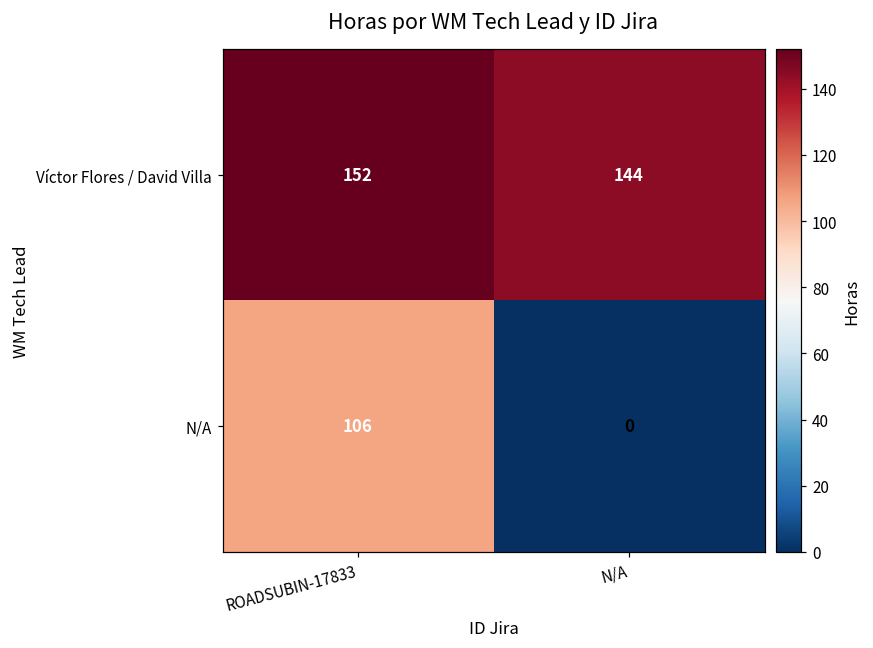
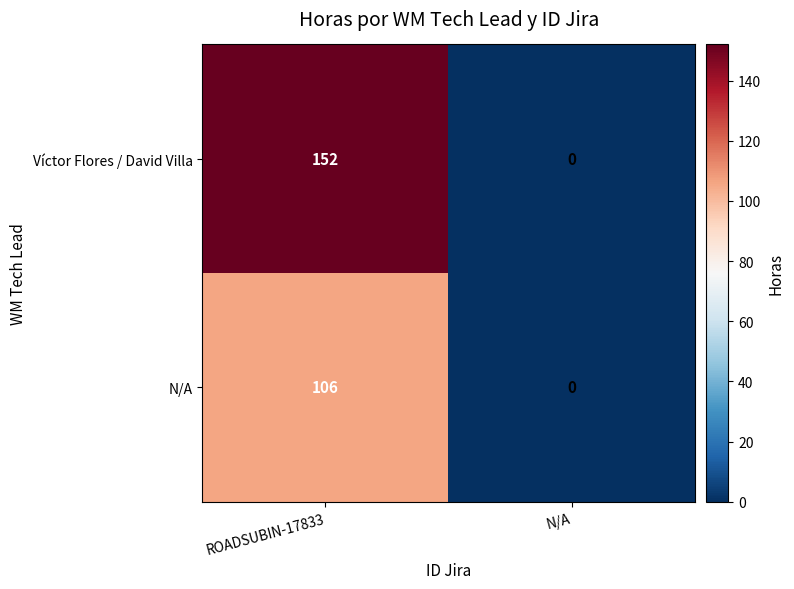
  {
    "Víctor Flores / David Villa": {
      "ROADSUBIN-17833": 152,
-     "N/A": 144
+     "N/A": 0
    },
    "N/A": {
      "ROADSUBIN-17833": 106,
      "N/A": 0
    }
  }
